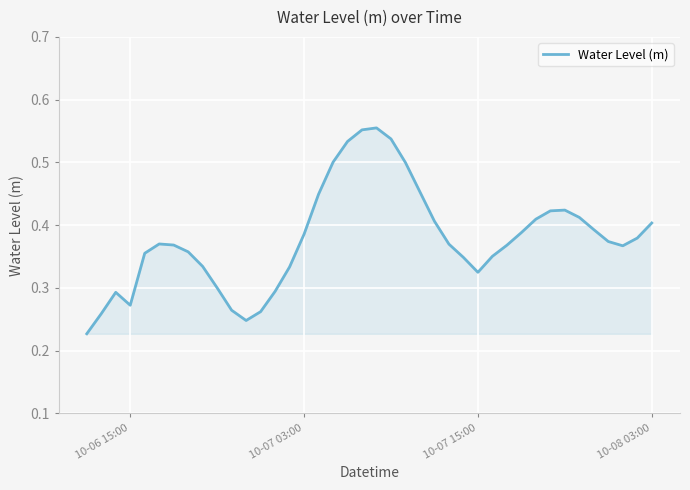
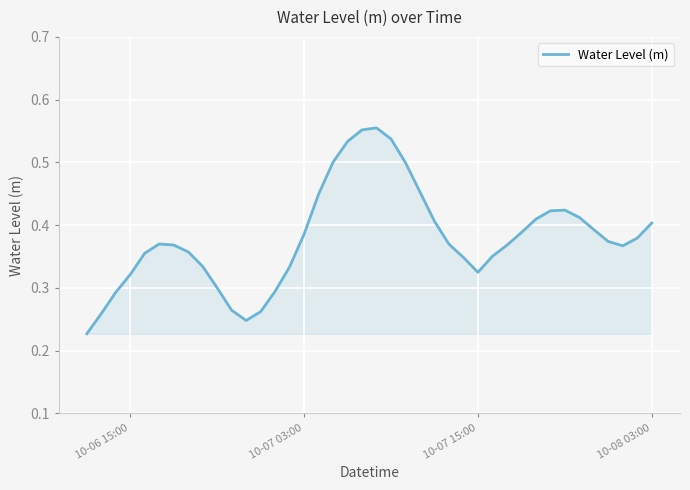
  {
-   "10-06 15:00": 0.27,
+   "10-06 15:00": 0.32,
    "10-07 03:00": 0.39,
    "10-07 15:00": 0.32,
    "10-08 03:00": 0.40
  }
